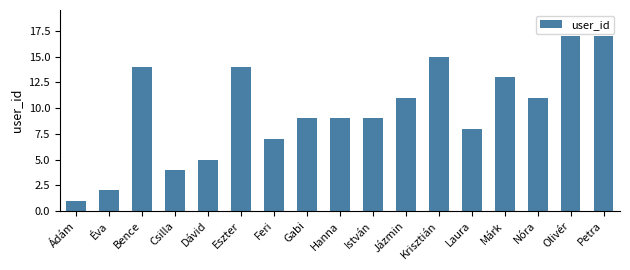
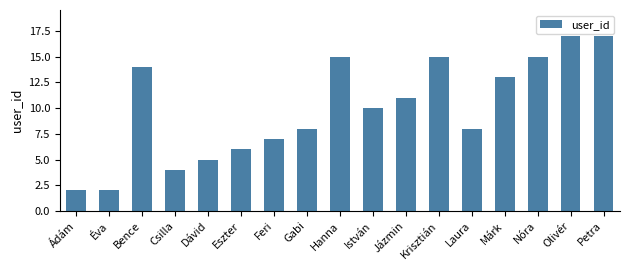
  {
-   "Ádám": 1,
+   "Ádám": 2,
    "Éva": 2,
    "Bence": 14,
    "Csilla": 4,
    "Dávid": 5,
-   "Eszter": 14,
+   "Eszter": 6,
    "Feri": 7,
-   "Gabi": 9,
-   "Hanna": 9,
-   "István": 9,
+   "Gabi": 8,
+   "Hanna": 15,
+   "István": 10,
    "Jázmin": 11,
    "Krisztián": 15,
    "Laura": 8,
    "Márk": 13,
-   "Nóra": 11,
+   "Nóra": 15,
    "Olivér": 17,
    "Petra": 17
  }
